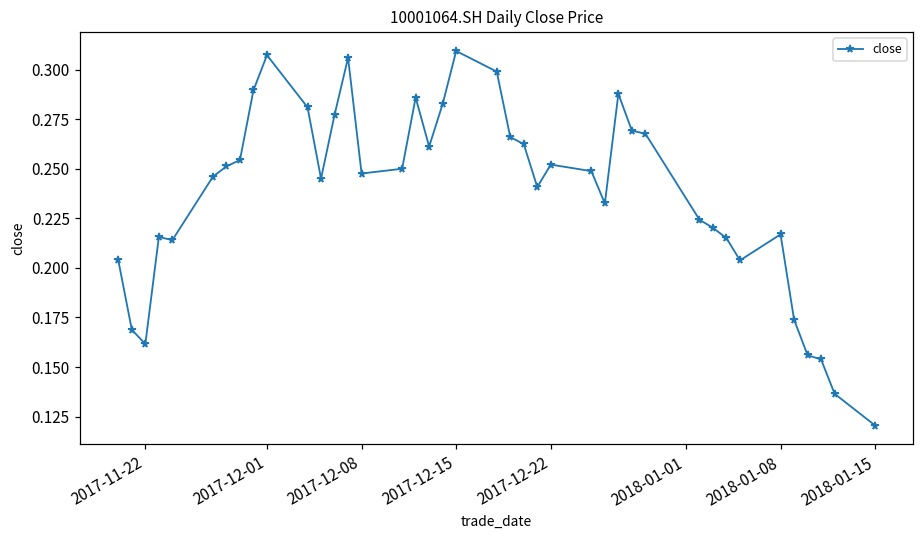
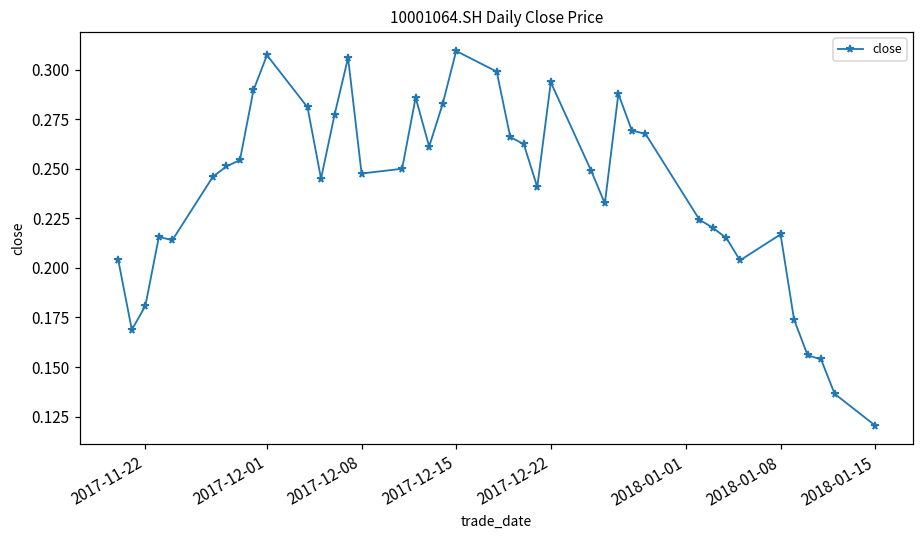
  {
-   "2017-11-22": 0.162,
+   "2017-11-22": 0.181,
    "2017-12-01": 0.307,
    "2017-12-08": 0.248,
    "2017-12-15": 0.309,
-   "2017-12-22": 0.252,
+   "2017-12-22": 0.294,
    "2018-01-08": 0.217,
    "2018-01-15": 0.121
  }
